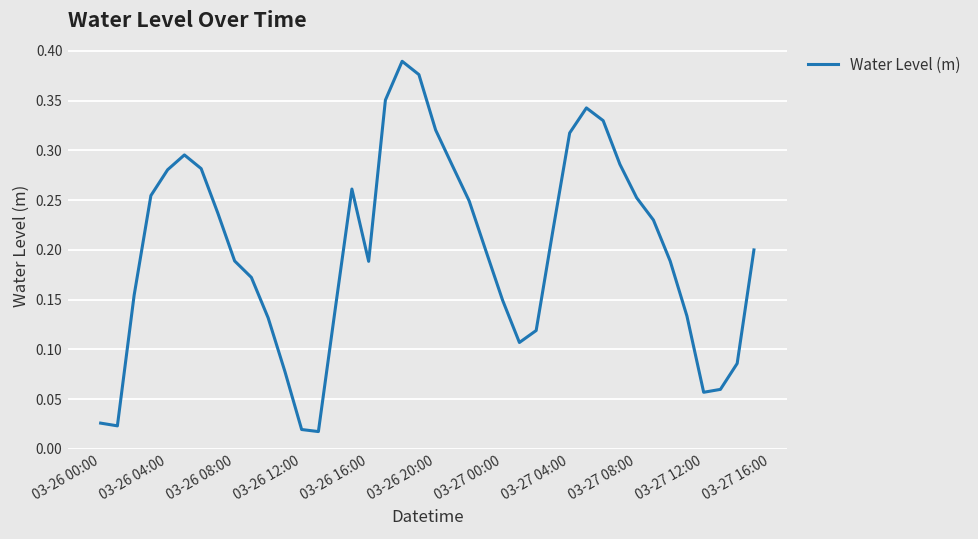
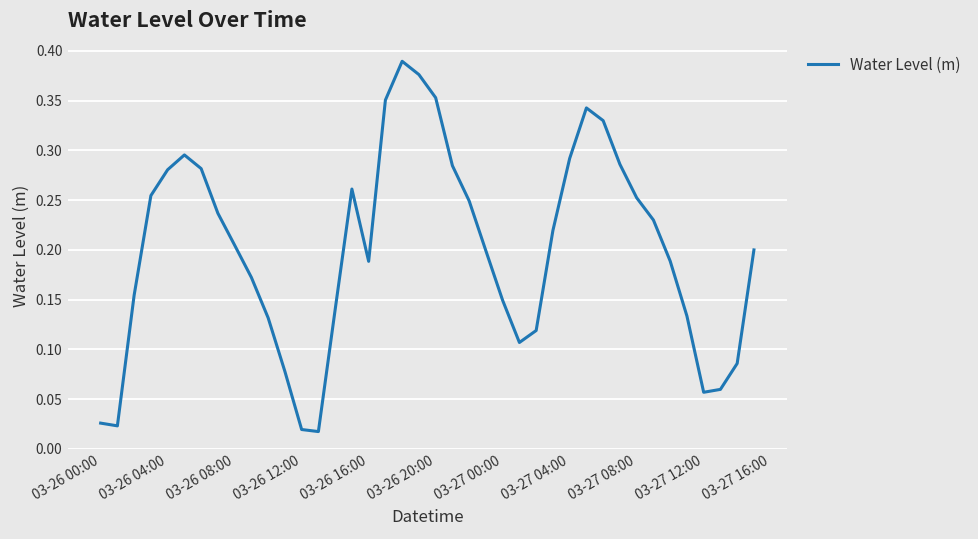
  {
    "03-26 00:00": 0.03,
    "03-26 04:00": 0.28,
-   "03-26 08:00": 0.19,
+   "03-26 08:00": 0.20,
    "03-26 12:00": 0.02,
    "03-26 16:00": 0.19,
-   "03-26 20:00": 0.32,
+   "03-26 20:00": 0.35,
    "03-27 00:00": 0.15,
-   "03-27 04:00": 0.32,
+   "03-27 04:00": 0.29,
    "03-27 08:00": 0.25,
    "03-27 12:00": 0.06
  }
